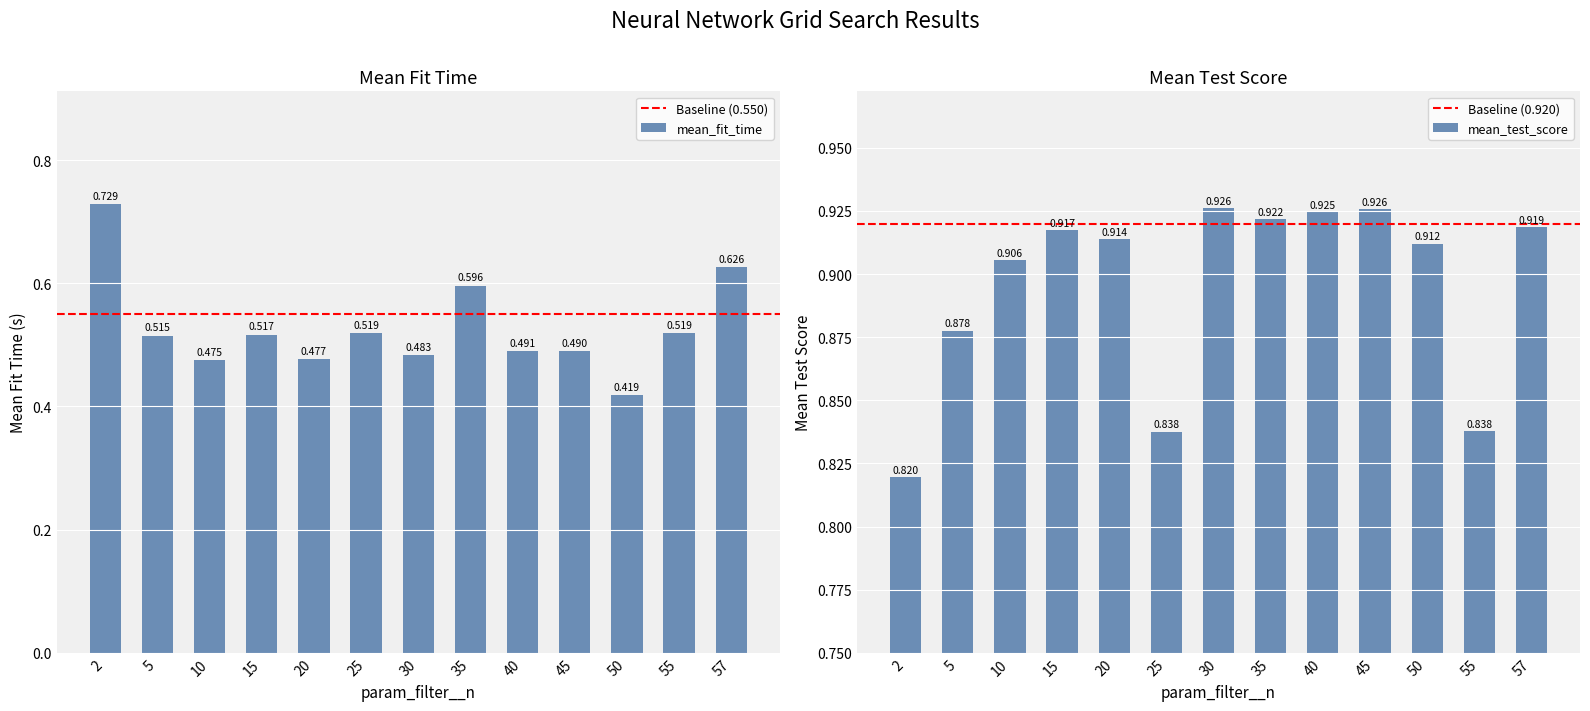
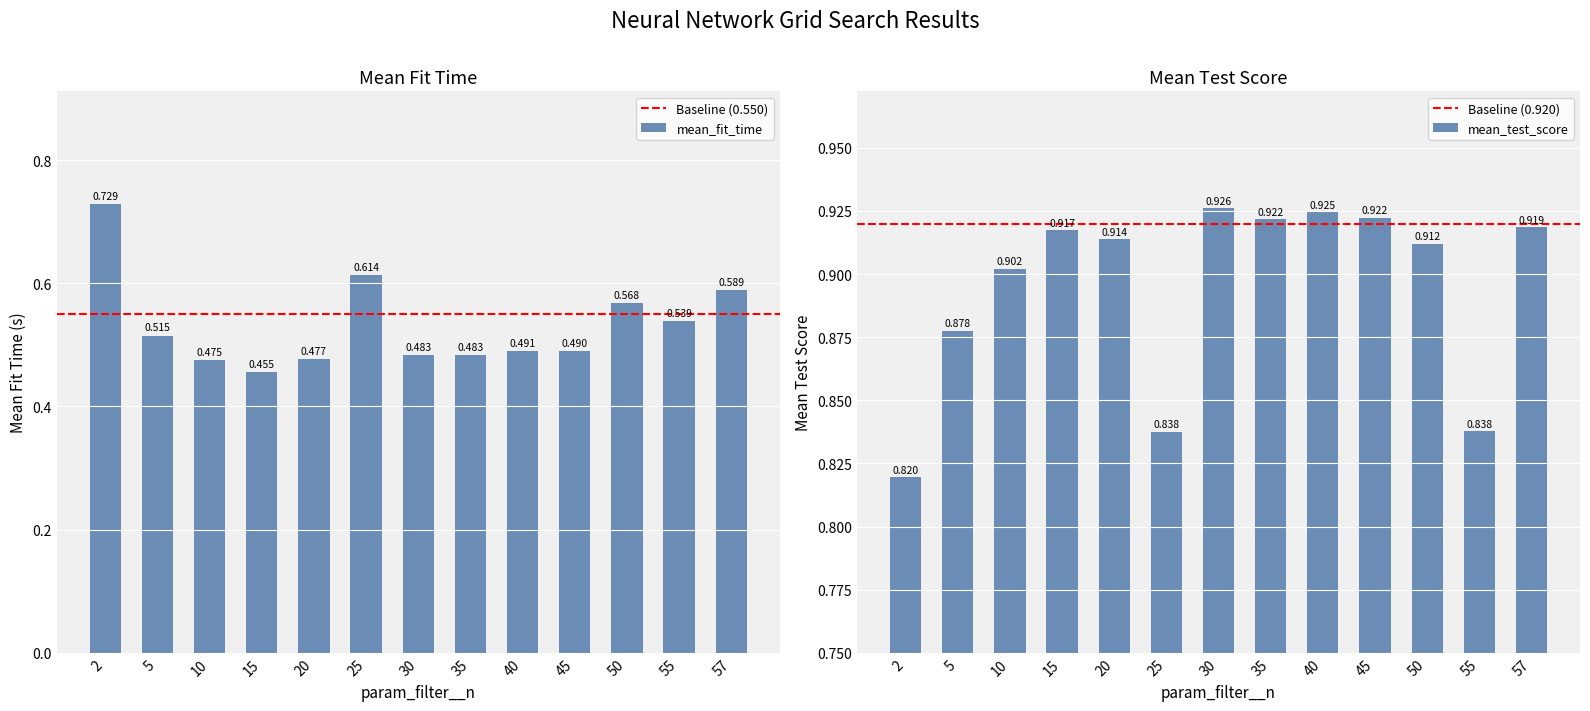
  {
    "Mean Fit Time": {
      "2": 0.729,
      "5": 0.515,
      "10": 0.475,
-     "15": 0.517,
+     "15": 0.455,
      "20": 0.477,
-     "25": 0.519,
+     "25": 0.614,
      "30": 0.483,
-     "35": 0.596,
+     "35": 0.483,
      "40": 0.491,
      "45": 0.490,
-     "50": 0.419,
-     "55": 0.519,
-     "57": 0.626
+     "50": 0.568,
+     "55": 0.539,
+     "57": 0.589
    },
    "Mean Test Score": {
      "2": 0.820,
      "5": 0.878,
-     "10": 0.906,
+     "10": 0.902,
      "15": 0.917,
      "20": 0.914,
      "25": 0.838,
      "30": 0.926,
      "35": 0.922,
      "40": 0.925,
-     "45": 0.926,
+     "45": 0.922,
      "50": 0.912,
      "55": 0.838,
      "57": 0.919
    }
  }
